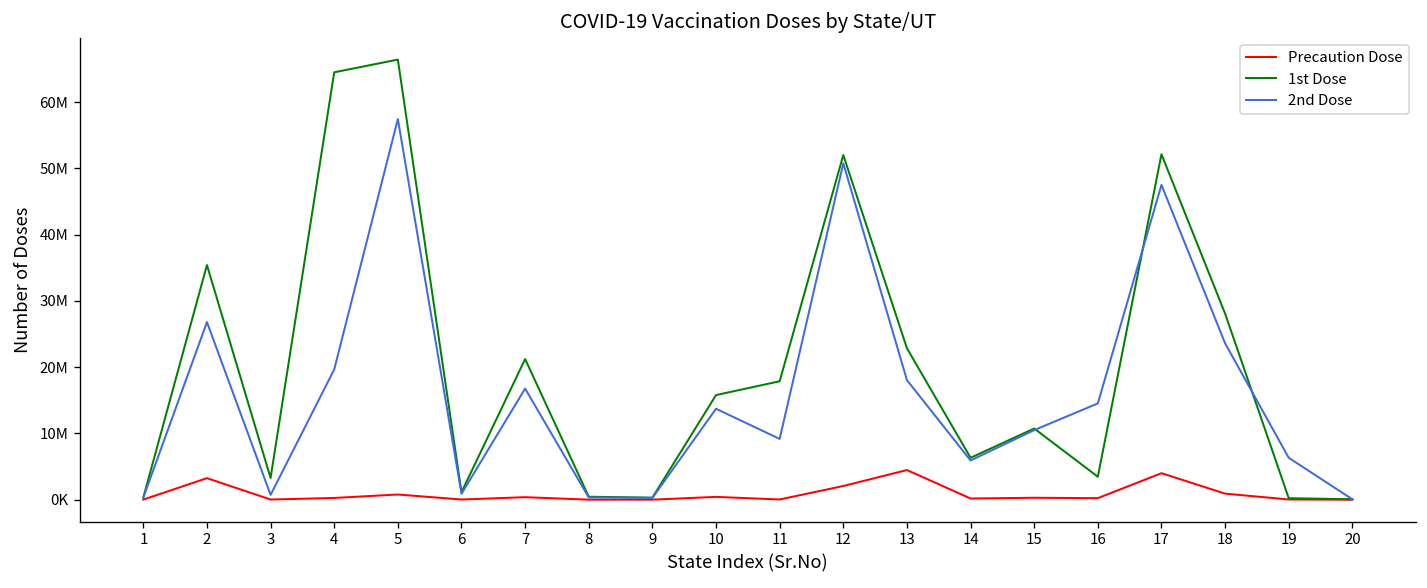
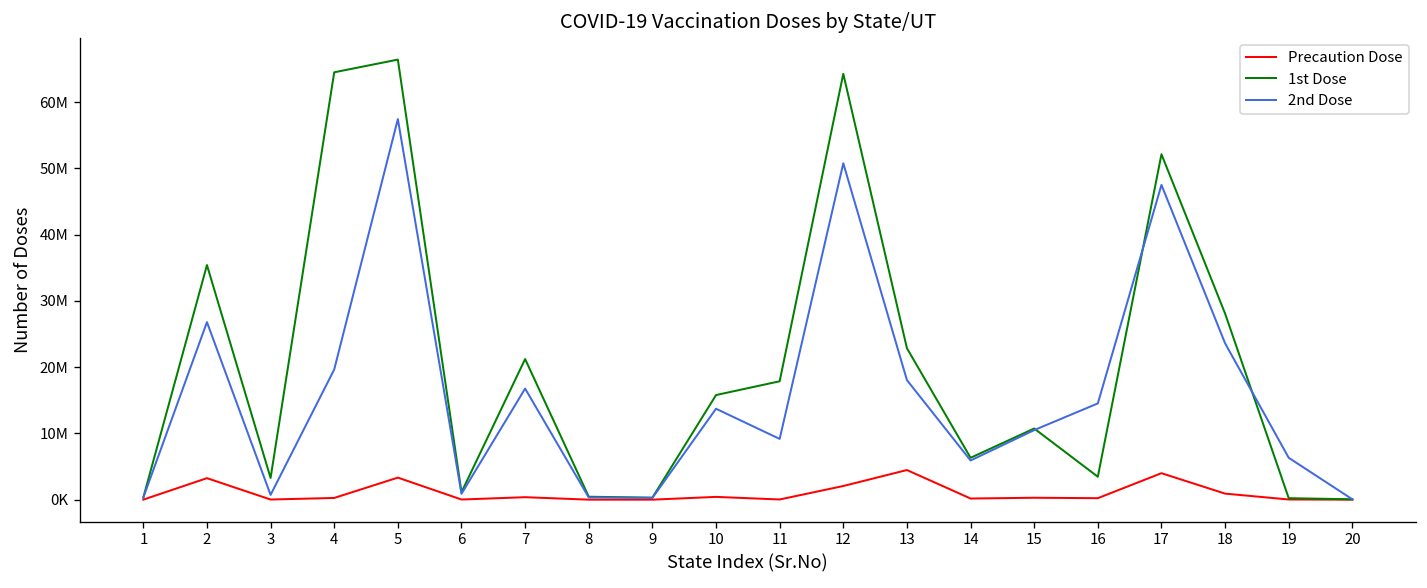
  {
    "Precaution Dose": {
      "2": 3000000,
      "3": 0,
      "4": 0,
-     "5": 1000000,
+     "5": 3000000,
      "6": 0,
      "7": 0,
      "10": 0,
      "11": 0,
      "12": 2000000,
      "13": 4000000,
      "14": 0,
      "15": 0,
      "16": 0,
      "17": 4000000,
      "18": 1000000
    },
    "1st Dose": {
      "2": 35000000,
      "3": 3000000,
      "4": 65000000,
      "5": 66000000,
      "7": 21000000,
      "10": 16000000,
      "11": 18000000,
-     "12": 52000000,
+     "12": 64000000,
      "13": 23000000,
      "16": 3000000,
      "17": 52000000,
      "18": 28000000
    },
    "2nd Dose": {
      "2": 27000000,
      "3": 1000000,
      "4": 20000000,
      "5": 57000000,
      "7": 17000000,
      "10": 14000000,
      "11": 9000000,
      "12": 51000000,
      "13": 18000000,
      "16": 15000000,
      "17": 48000000,
      "18": 24000000,
      "19": 6000000
    }
  }
